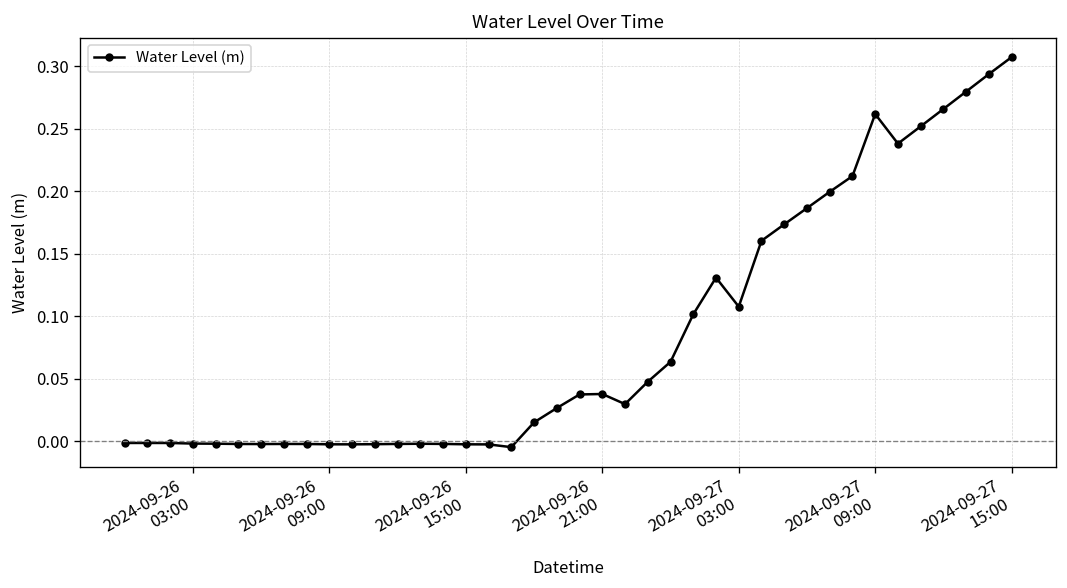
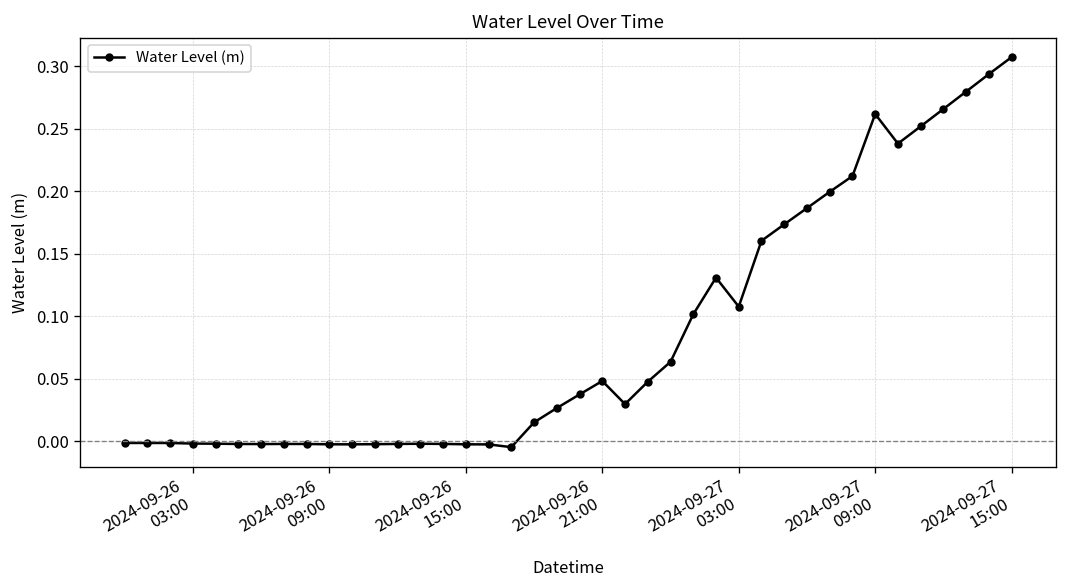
  {
    "2024-09-26 03:00": -0.002,
    "2024-09-26 09:00": -0.002,
    "2024-09-26 15:00": -0.002,
-   "2024-09-26 21:00": 0.038,
+   "2024-09-26 21:00": 0.048,
    "2024-09-27 03:00": 0.108,
    "2024-09-27 09:00": 0.262,
    "2024-09-27 15:00": 0.307
  }
